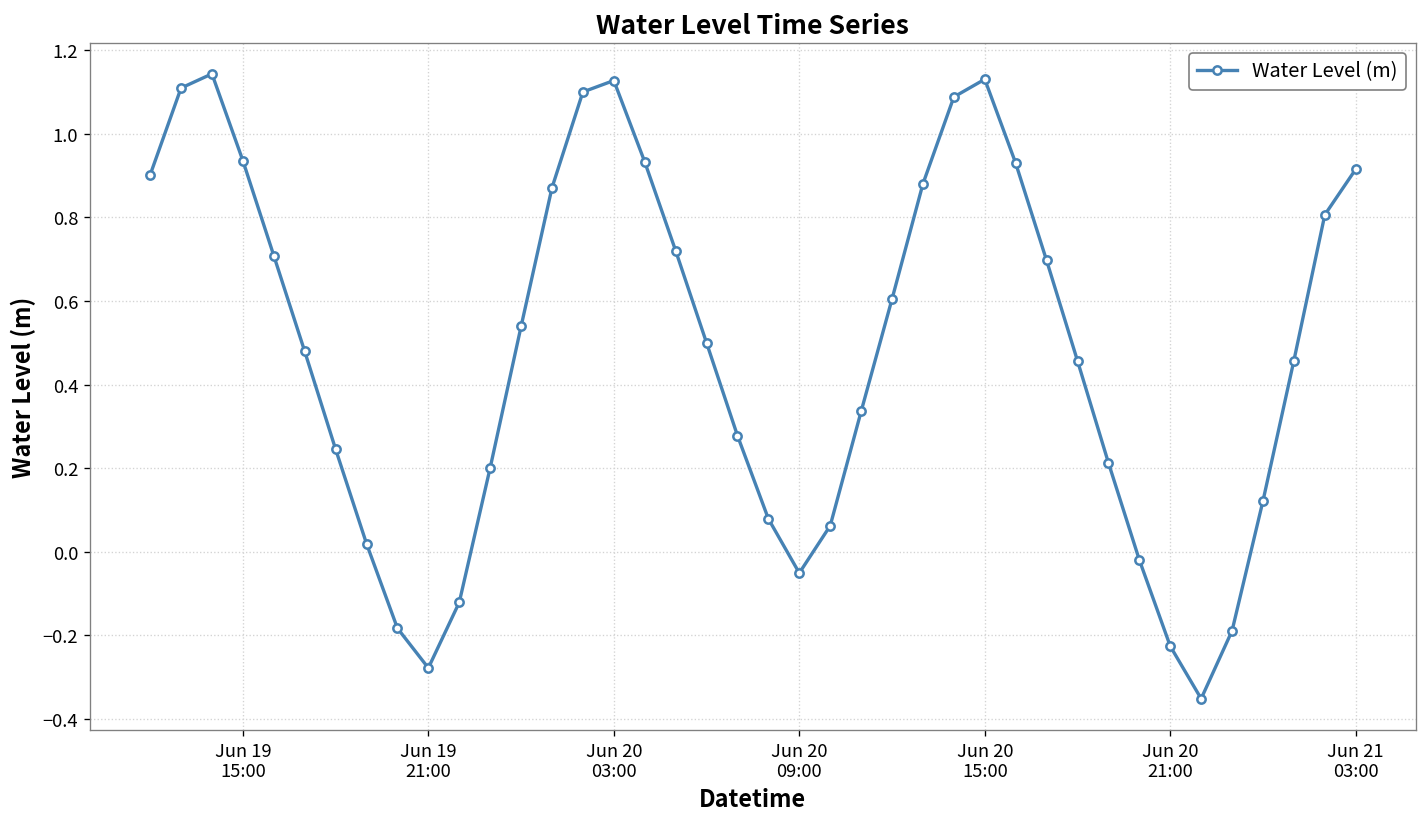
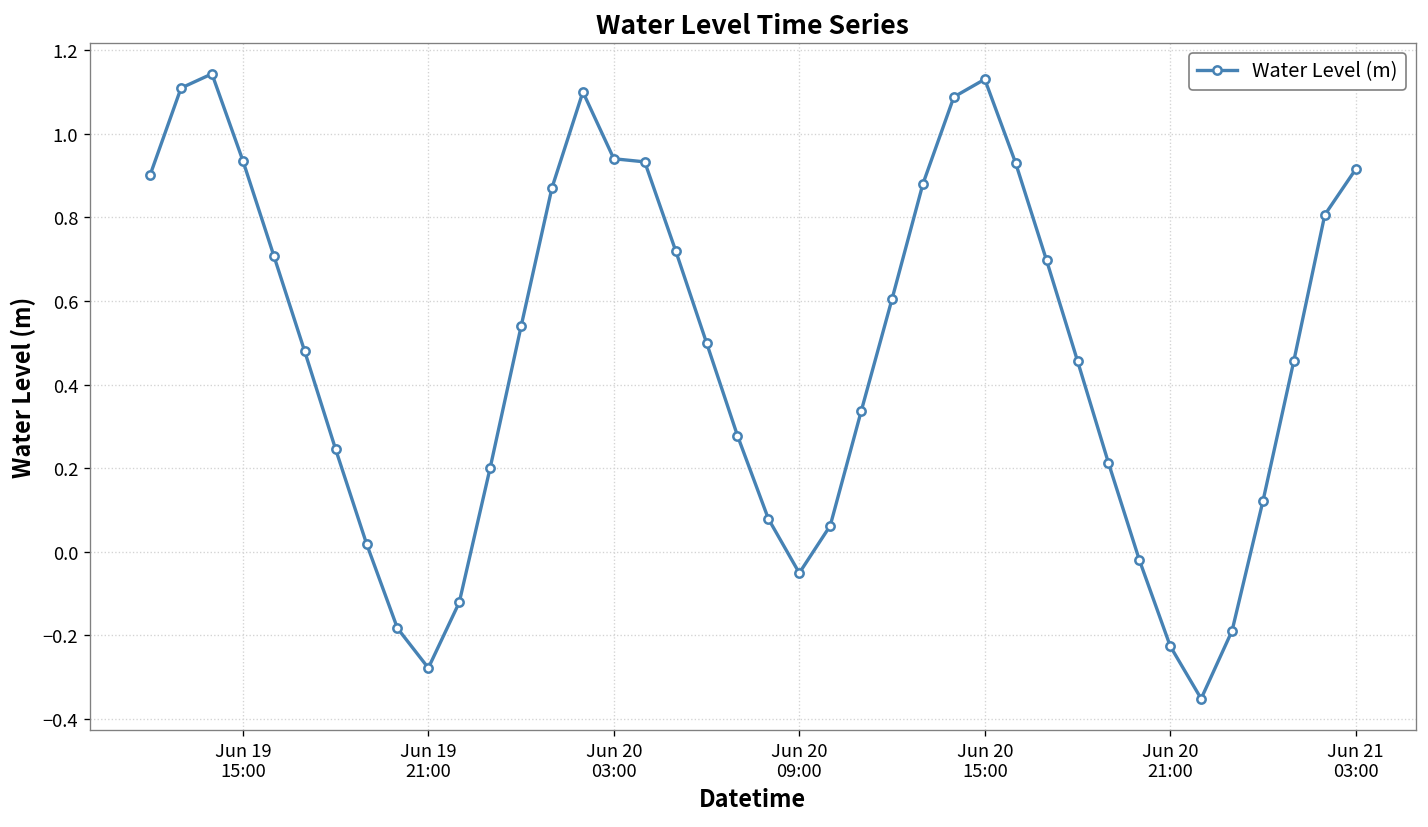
  {
    "Jun 19 15:00": 0.94,
    "Jun 19 21:00": -0.28,
-   "Jun 20 03:00": 1.13,
+   "Jun 20 03:00": 0.94,
    "Jun 20 09:00": -0.05,
    "Jun 20 15:00": 1.13,
    "Jun 20 21:00": -0.23,
    "Jun 21 03:00": 0.91
  }
